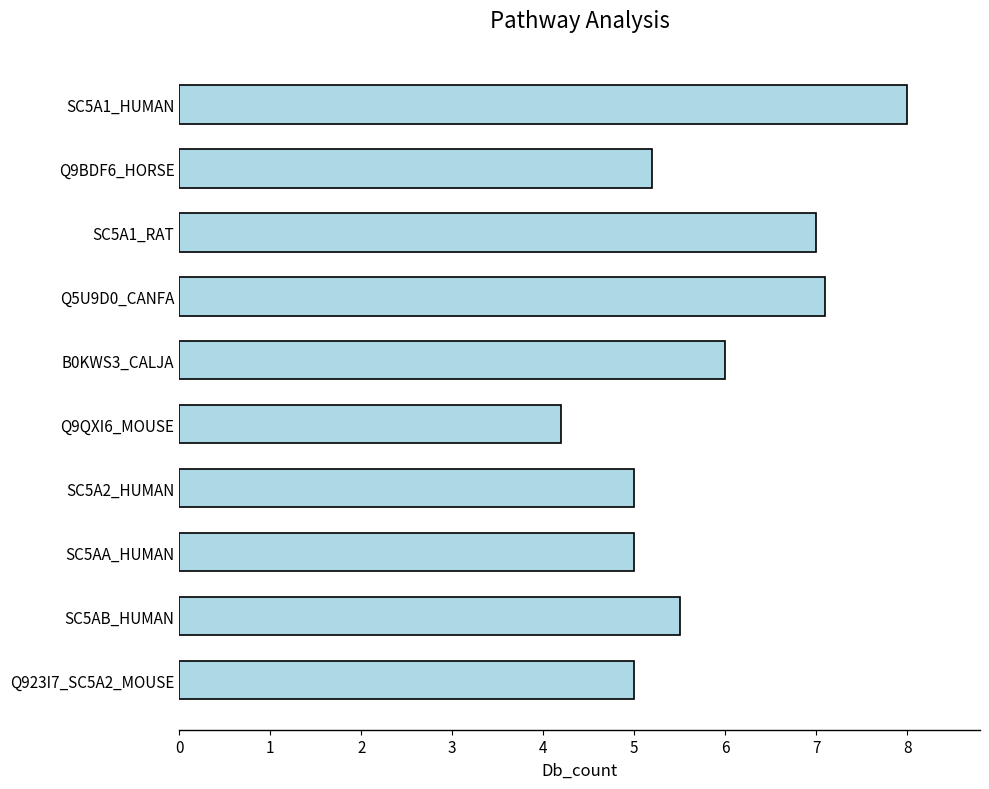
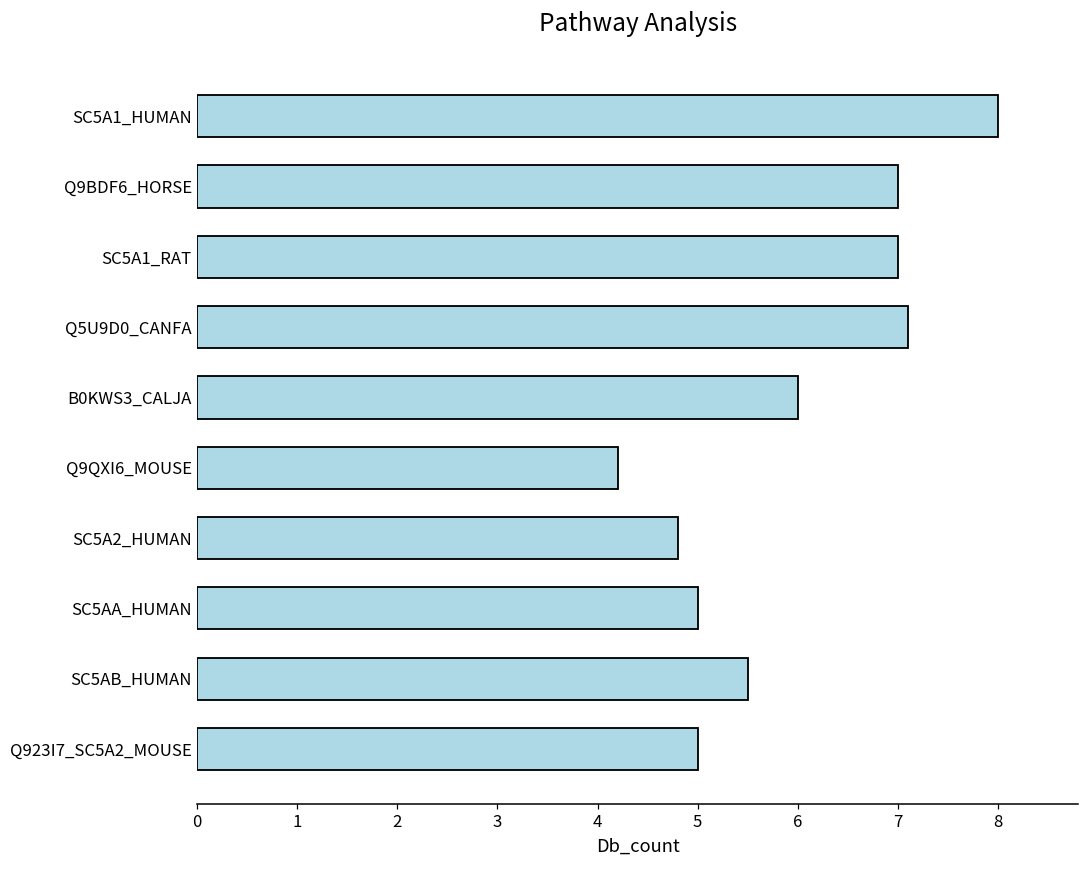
  {
    "SC5A1_HUMAN": 8.0,
-   "Q9BDF6_HORSE": 5.2,
+   "Q9BDF6_HORSE": 7.0,
    "SC5A1_RAT": 7.0,
    "Q5U9D0_CANFA": 7.1,
    "B0KWS3_CALJA": 6.0,
    "Q9QXI6_MOUSE": 4.2,
-   "SC5A2_HUMAN": 5.0,
+   "SC5A2_HUMAN": 4.8,
    "SC5AA_HUMAN": 5.0,
    "SC5AB_HUMAN": 5.5,
    "Q923I7_SC5A2_MOUSE": 5.0
  }
